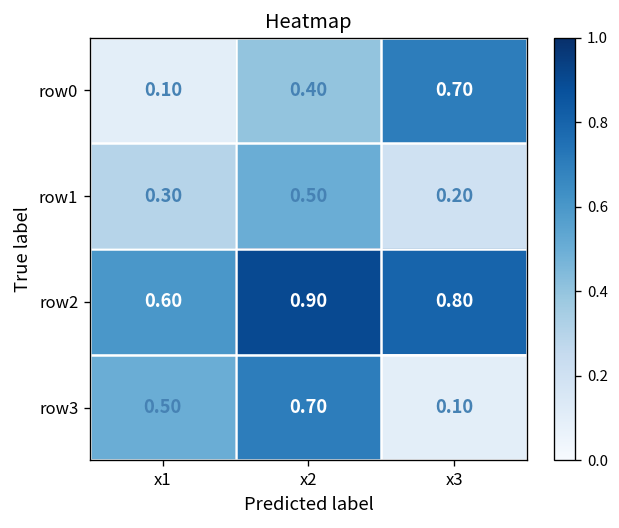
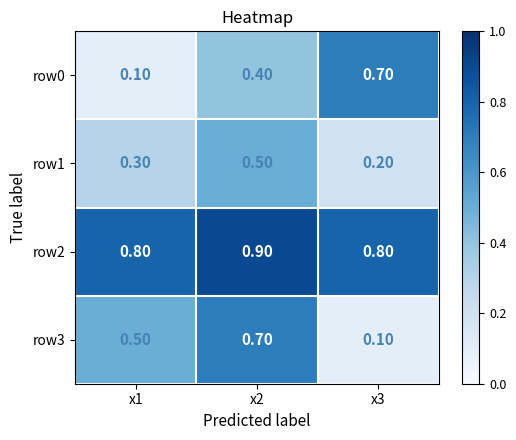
  {
    "row0": {
      "x1": 0.10,
      "x2": 0.40,
      "x3": 0.70
    },
    "row1": {
      "x1": 0.30,
      "x3": 0.20
    },
    "row2": {
-     "x1": 0.60,
+     "x1": 0.80,
      "x2": 0.90,
      "x3": 0.80
    },
    "row3": {
      "x2": 0.70,
      "x3": 0.10
    }
  }
